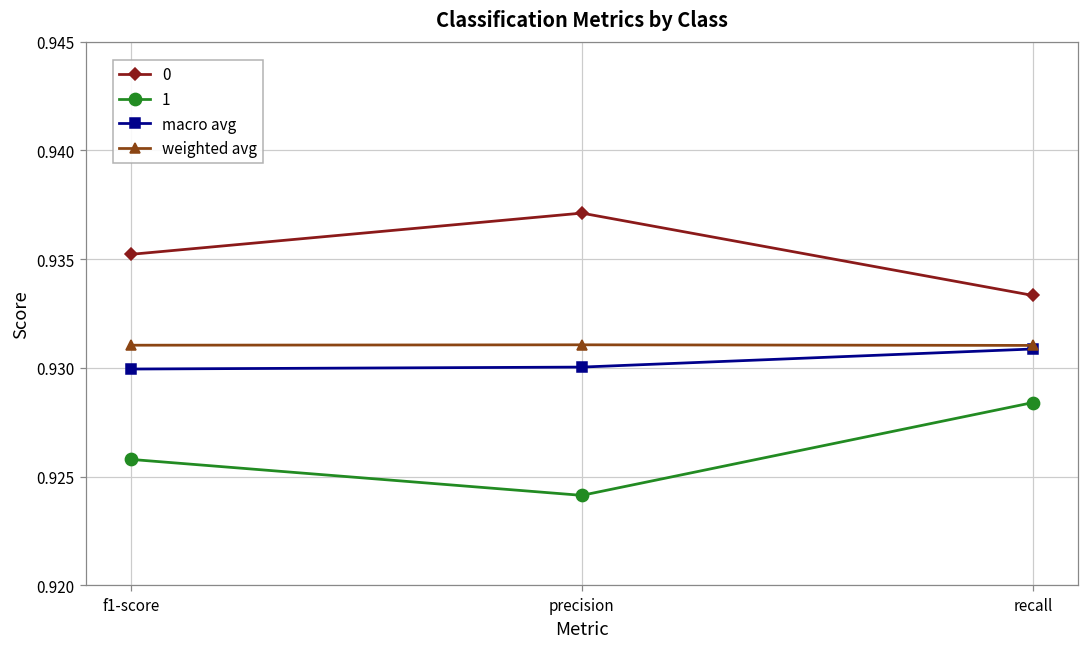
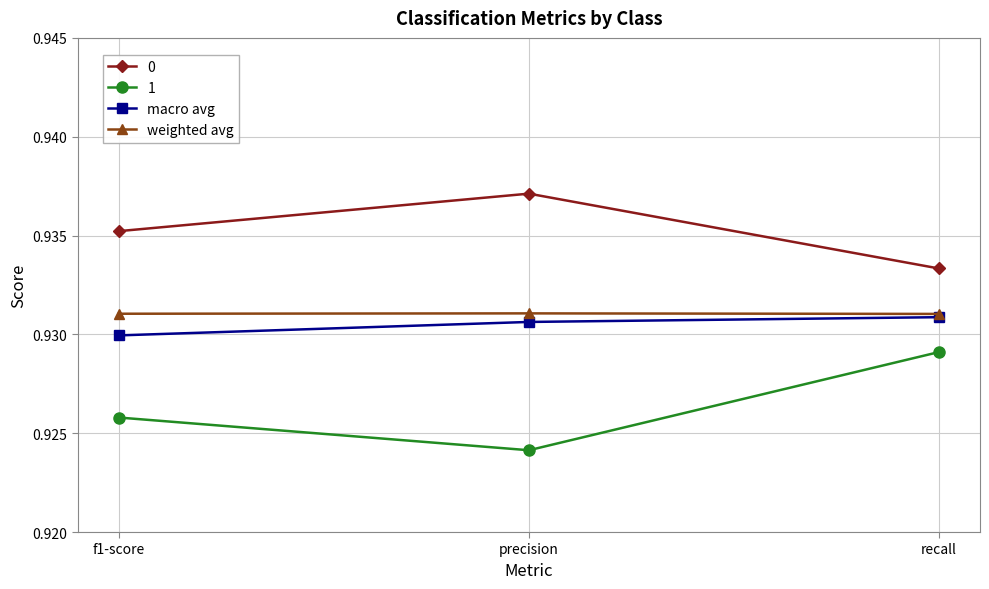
  {
    "1": {
      "f1-score": 0.9258,
      "precision": 0.9241,
-     "recall": 0.9284
+     "recall": 0.9291
    },
    "macro avg": {
      "f1-score": 0.9299,
-     "precision": 0.9300,
+     "precision": 0.9306,
      "recall": 0.9309
    }
  }
